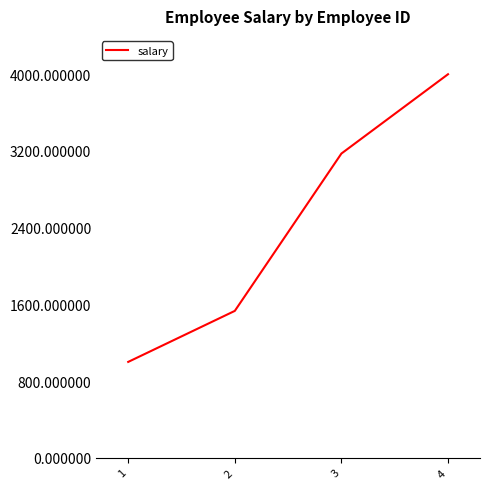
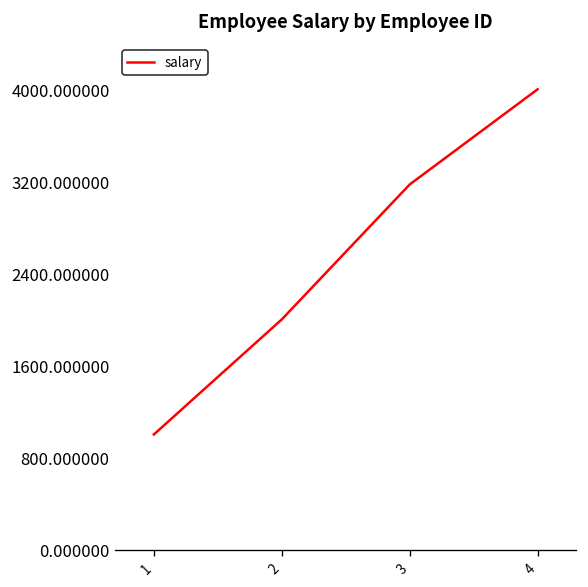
  {
    "1": 1000,
-   "2": 1500,
+   "2": 2000,
    "3": 3200,
    "4": 4000
  }
